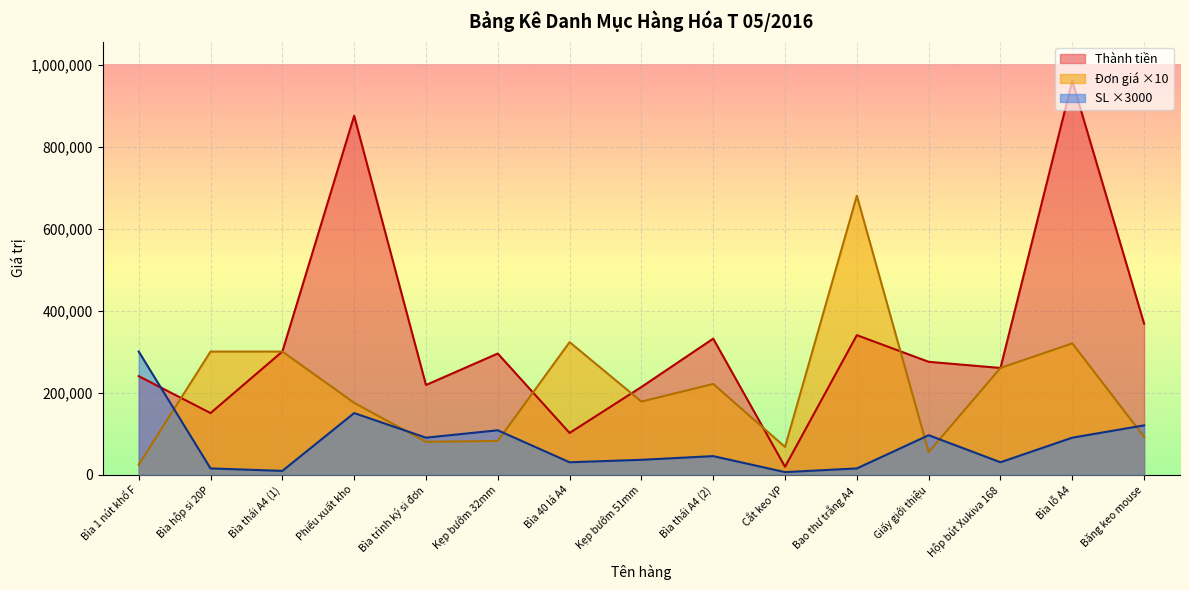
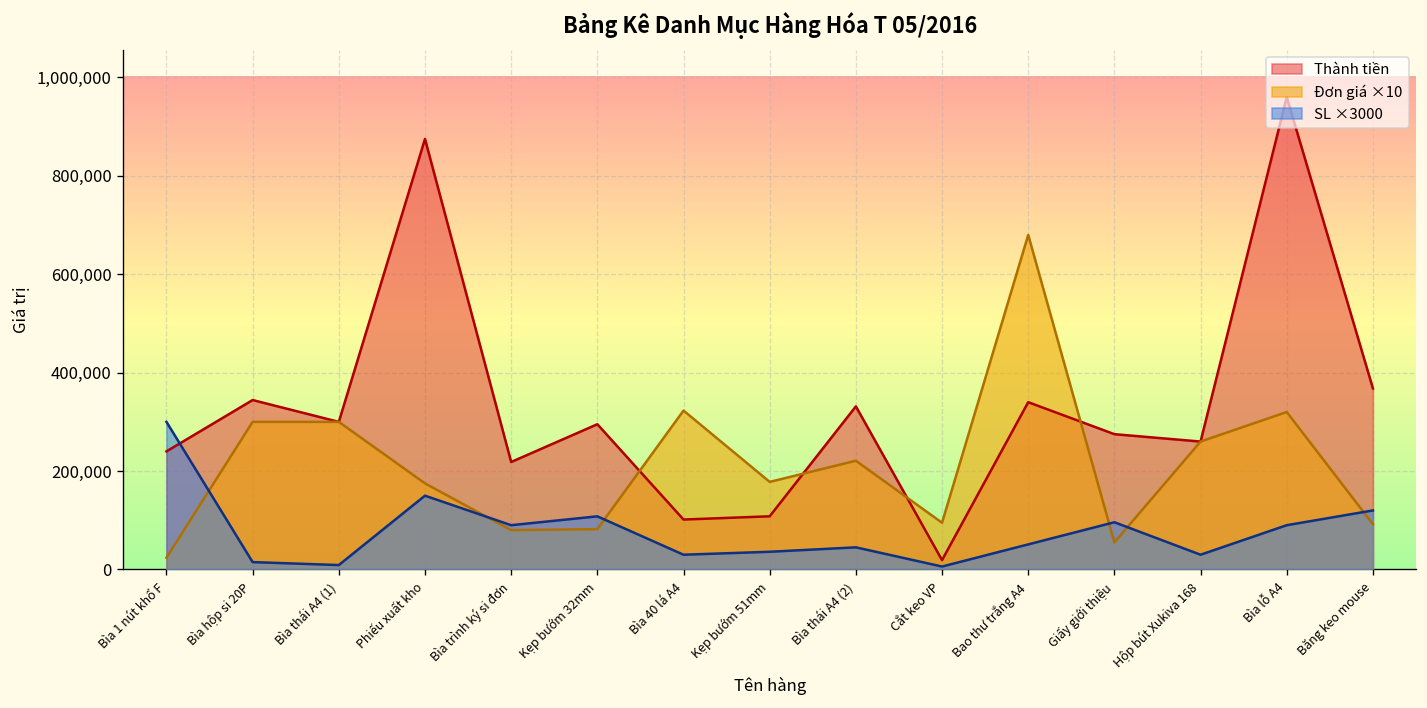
  {
    "Thành tiền": {
      "Bìa 1 nút khổ F": "240,000",
-     "Bìa hộp si 20P": "150,000",
+     "Bìa hộp si 20P": "340,000",
      "Phiếu xuất kho": "880,000",
      "Bìa trình ký si đơn": "220,000",
      "Kẹp bướm 32mm": "300,000",
      "Bìa 40 lá A4": "100,000",
-     "Kẹp bướm 51mm": "210,000",
+     "Kẹp bướm 51mm": "110,000",
      "Bìa thái A4 (2)": "330,000",
      "Cắt keo VP": "20,000",
      "Bao thư trắng A4": "340,000",
      "Giấy giới thiệu": "280,000",
      "Băng keo mouse": "370,000"
    },
    "Đơn giá ×10": {
      "Bìa 1 nút khổ F": "20,000",
      "Bìa hộp si 20P": "300,000",
      "Phiếu xuất kho": "180,000",
      "Bìa trình ký si đơn": "80,000",
      "Kẹp bướm 32mm": "80,000",
      "Bìa 40 lá A4": "320,000",
      "Kẹp bướm 51mm": "180,000",
      "Bìa thái A4 (2)": "220,000",
-     "Cắt keo VP": "70,000",
+     "Cắt keo VP": "100,000",
      "Bao thư trắng A4": "680,000",
      "Giấy giới thiệu": "60,000",
      "Bìa lỗ A4": "320,000",
      "Băng keo mouse": "90,000"
    },
    "SL ×3000": {
      "Bìa 1 nút khổ F": "300,000",
      "Bìa hộp si 20P": "20,000",
      "Bìa thái A4 (1)": "10,000",
      "Phiếu xuất kho": "150,000",
      "Bìa trình ký si đơn": "90,000",
      "Kẹp bướm 32mm": "110,000",
      "Bìa 40 lá A4": "30,000",
      "Kẹp bướm 51mm": "40,000",
      "Bìa thái A4 (2)": "50,000",
      "Cắt keo VP": "10,000",
-     "Bao thư trắng A4": "20,000",
+     "Bao thư trắng A4": "50,000",
      "Giấy giới thiệu": "100,000",
      "Hộp bút Xukiva 168": "30,000",
      "Bìa lỗ A4": "90,000",
      "Băng keo mouse": "120,000"
    }
  }
